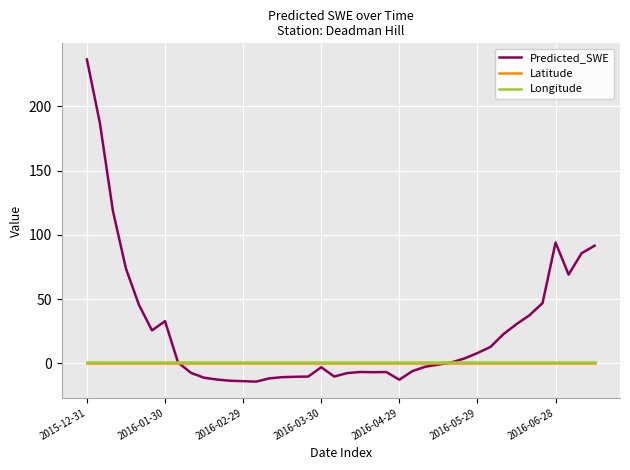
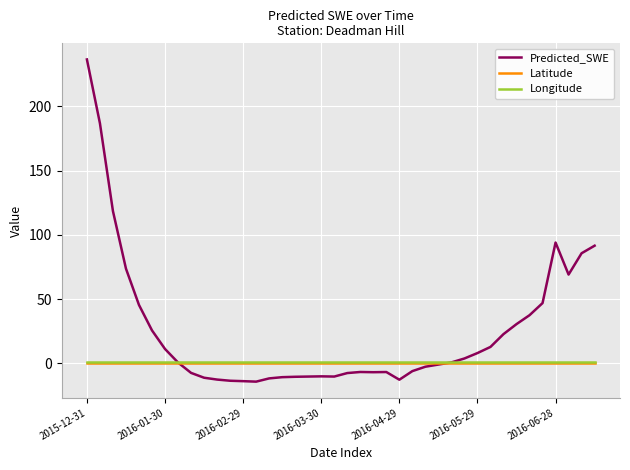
  {
    "Predicted_SWE": {
      "2015-12-31": 236,
-     "2016-01-30": 33,
+     "2016-01-30": 11,
      "2016-02-29": -14,
-     "2016-03-30": -3,
+     "2016-03-30": -10,
      "2016-04-29": -13,
      "2016-05-29": 8,
      "2016-06-28": 94
    }
  }
